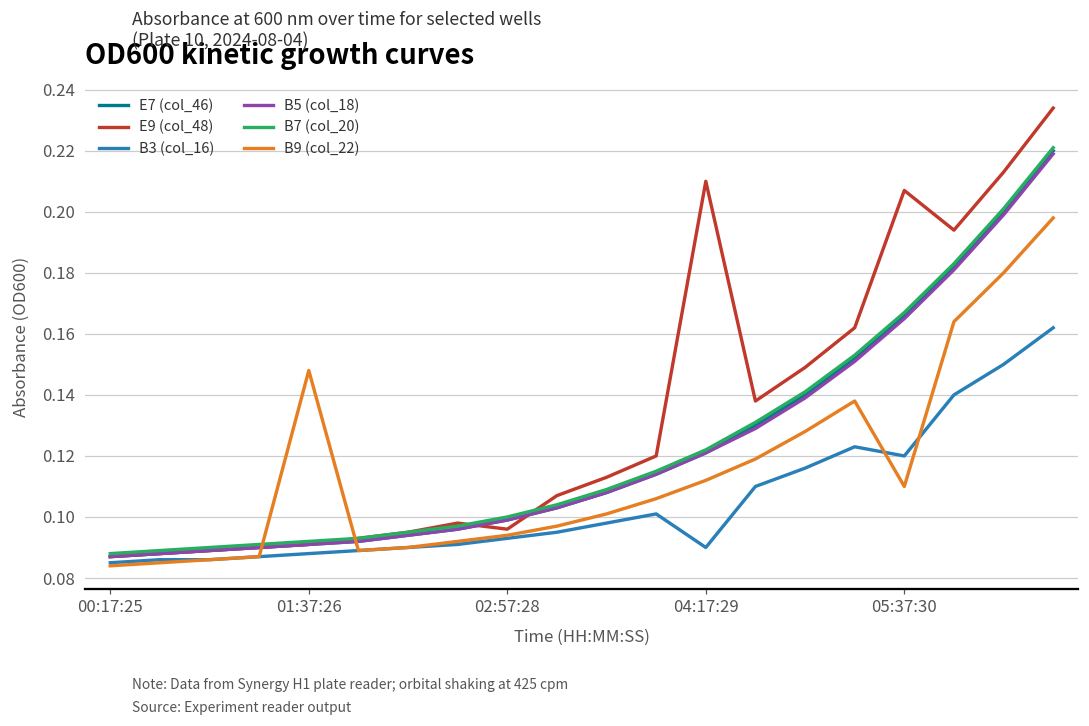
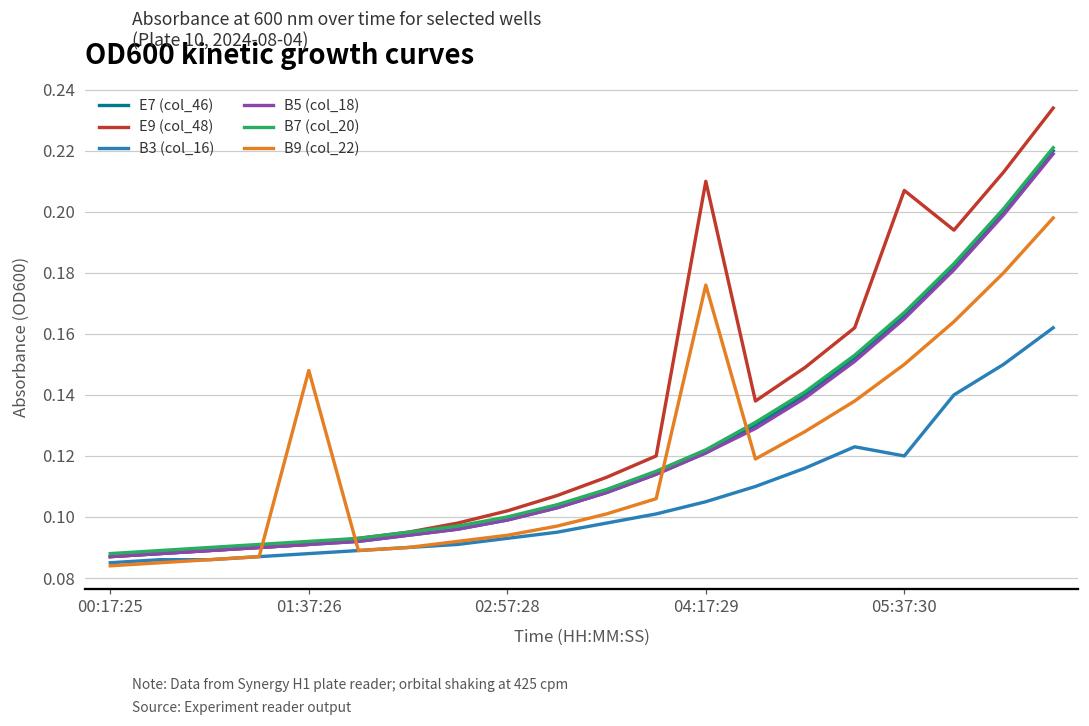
  {
    "E7 (col_46)": {
      "05:37:30": 0.166
    },
    "E9 (col_48)": {
-     "02:57:28": 0.096,
+     "02:57:28": 0.102,
      "04:17:29": 0.210,
      "05:37:30": 0.207
    },
    "B3 (col_16)": {
      "00:17:25": 0.085,
      "01:37:26": 0.088,
      "02:57:28": 0.093,
-     "04:17:29": 0.090,
+     "04:17:29": 0.105,
      "05:37:30": 0.120
    },
    "B5 (col_18)": {
      "05:37:30": 0.165
    },
    "B7 (col_20)": {
      "00:17:25": 0.088,
      "01:37:26": 0.092,
      "02:57:28": 0.100,
      "04:17:29": 0.122,
      "05:37:30": 0.167
    },
    "B9 (col_22)": {
      "00:17:25": 0.084,
      "01:37:26": 0.148,
      "02:57:28": 0.094,
-     "04:17:29": 0.112,
-     "05:37:30": 0.11
+     "04:17:29": 0.176,
+     "05:37:30": 0.15
    }
  }
